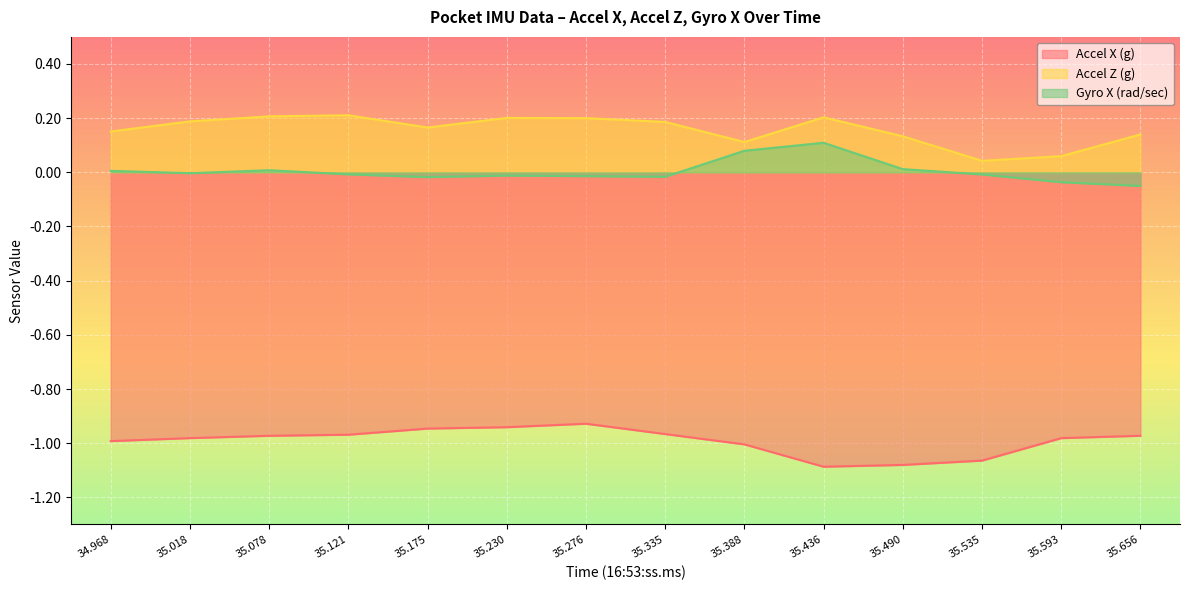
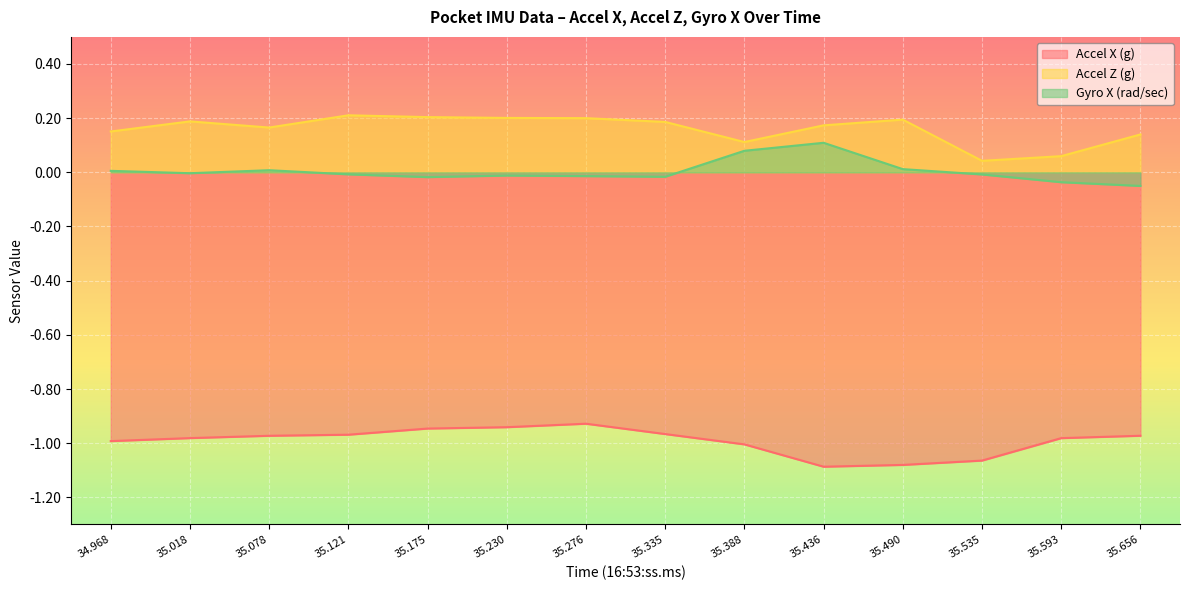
  {
    "Accel Z (g)": {
      "34.968": 0.15,
      "35.018": 0.19,
-     "35.078": 0.21,
+     "35.078": 0.17,
      "35.121": 0.21,
-     "35.175": 0.17,
+     "35.175": 0.20,
      "35.230": 0.20,
      "35.276": 0.20,
      "35.335": 0.19,
      "35.388": 0.11,
-     "35.436": 0.20,
-     "35.490": 0.13,
+     "35.436": 0.17,
+     "35.490": 0.19,
      "35.535": 0.04,
      "35.593": 0.06,
      "35.656": 0.14
    }
  }
